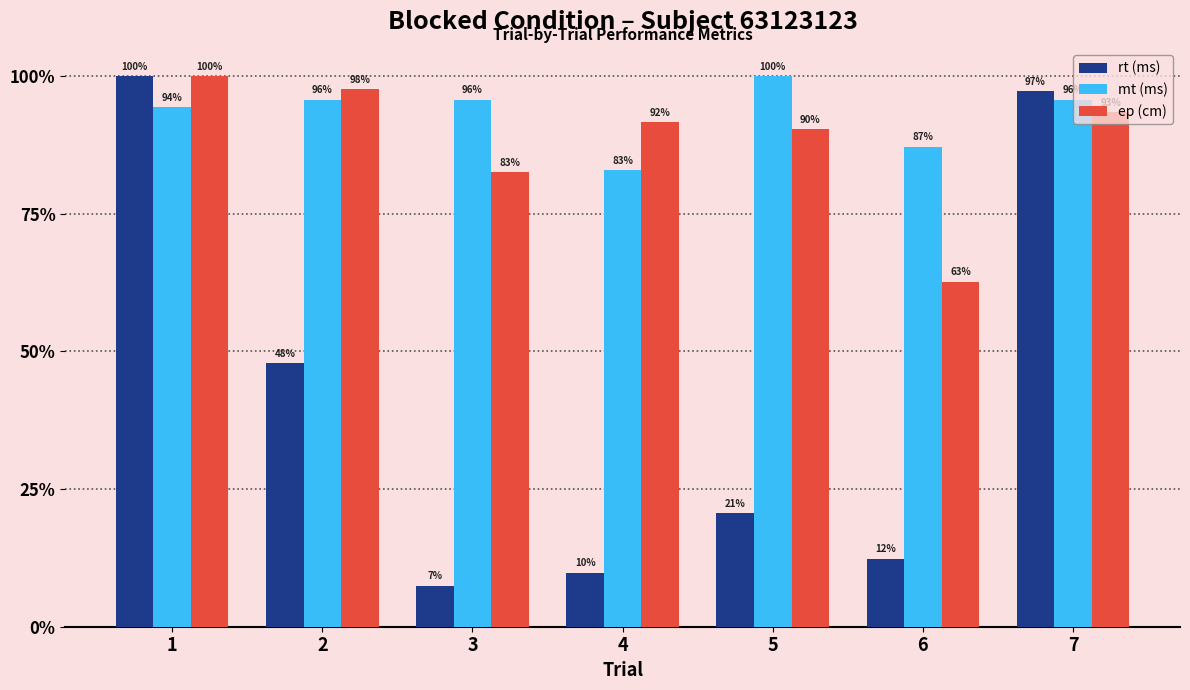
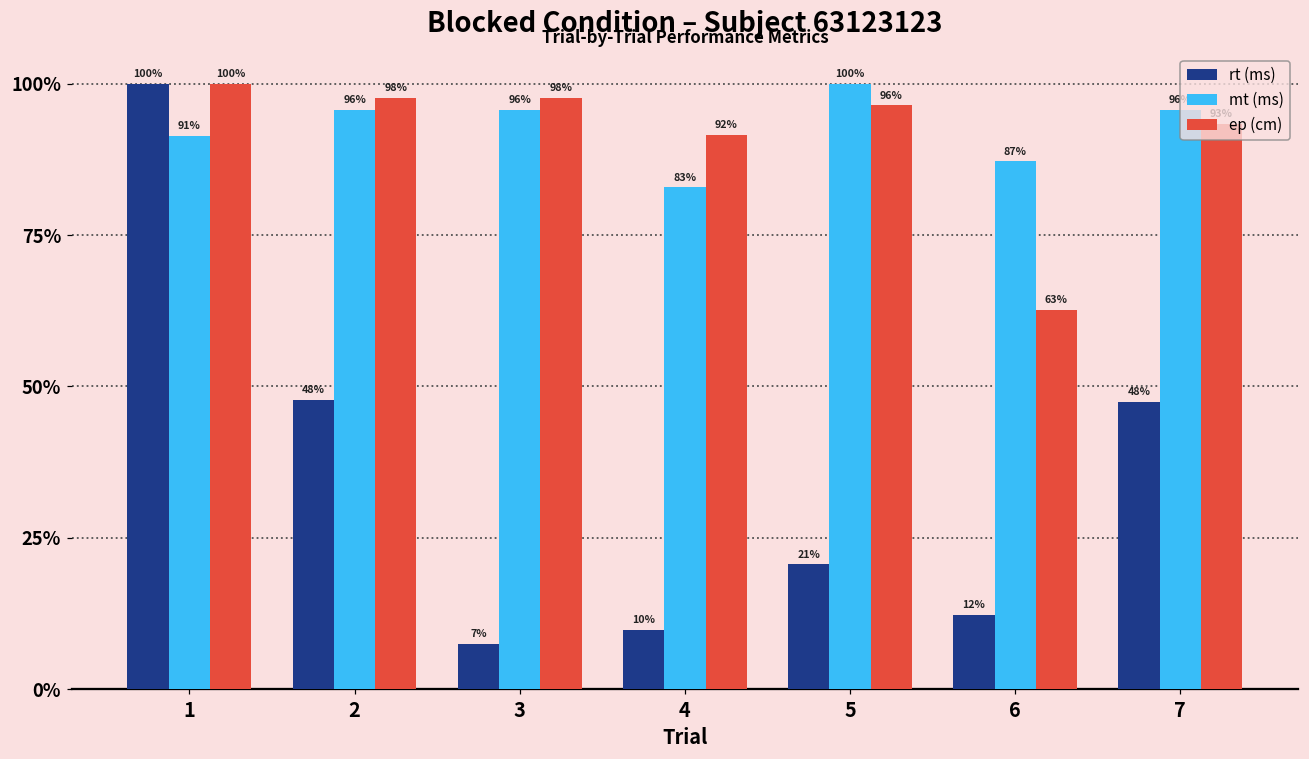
  {
    "rt (ms)": {
      "1": "100%",
      "2": "48%",
      "3": "7%",
      "4": "10%",
      "5": "21%",
      "6": "12%",
-     "7": "97%"
+     "7": "48%"
    },
    "mt (ms)": {
-     "1": "94%",
+     "1": "91%",
      "2": "96%",
      "3": "96%",
      "4": "83%",
      "5": "100%",
      "6": "87%"
    },
    "ep (cm)": {
      "1": "100%",
      "2": "98%",
-     "3": "83%",
+     "3": "98%",
      "4": "92%",
-     "5": "90%",
+     "5": "96%",
      "6": "63%"
    }
  }
